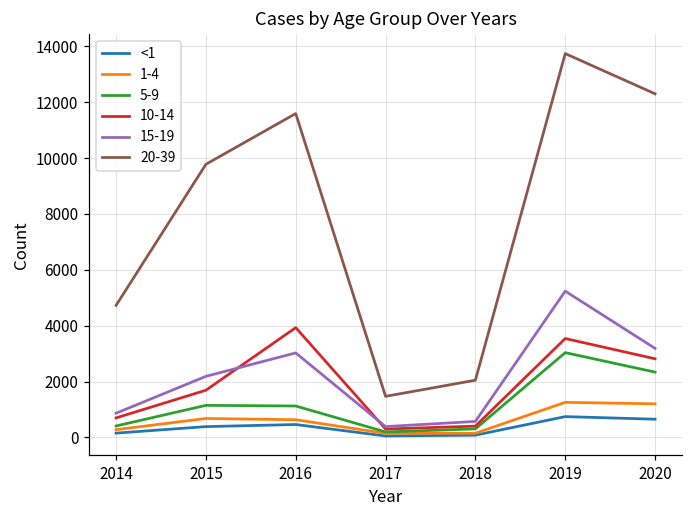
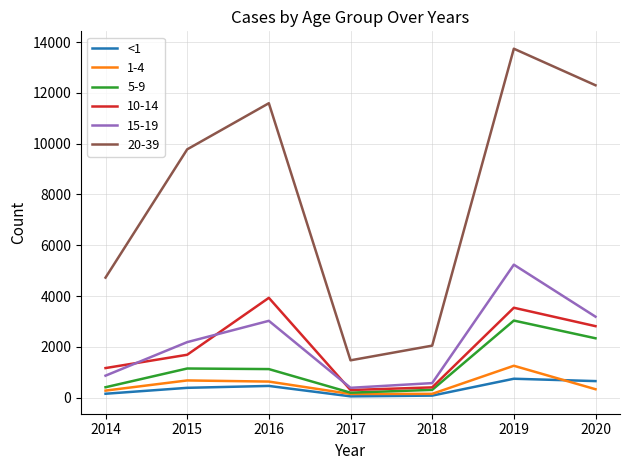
  {
    "<1": {
      "2014": 200,
      "2015": 400,
      "2016": 500,
      "2019": 700,
      "2020": 700
    },
    "1-4": {
      "2014": 300,
      "2015": 700,
      "2016": 600,
      "2019": 1300,
-     "2020": 1200
+     "2020": 300
    },
    "5-9": {
      "2014": 400,
      "2015": 1100,
      "2016": 1100,
      "2019": 3000,
      "2020": 2300
    },
    "10-14": {
-     "2014": 700,
+     "2014": 1200,
      "2015": 1700,
      "2016": 3900,
      "2019": 3500,
      "2020": 2800
    },
    "15-19": {
      "2014": 900,
      "2015": 2200,
      "2016": 3000,
      "2018": 600,
      "2019": 5200,
      "2020": 3200
    },
    "20-39": {
      "2014": 4700,
      "2015": 9800,
      "2016": 11600,
      "2017": 1500,
      "2018": 2000,
      "2019": 13700,
      "2020": 12300
    }
  }
